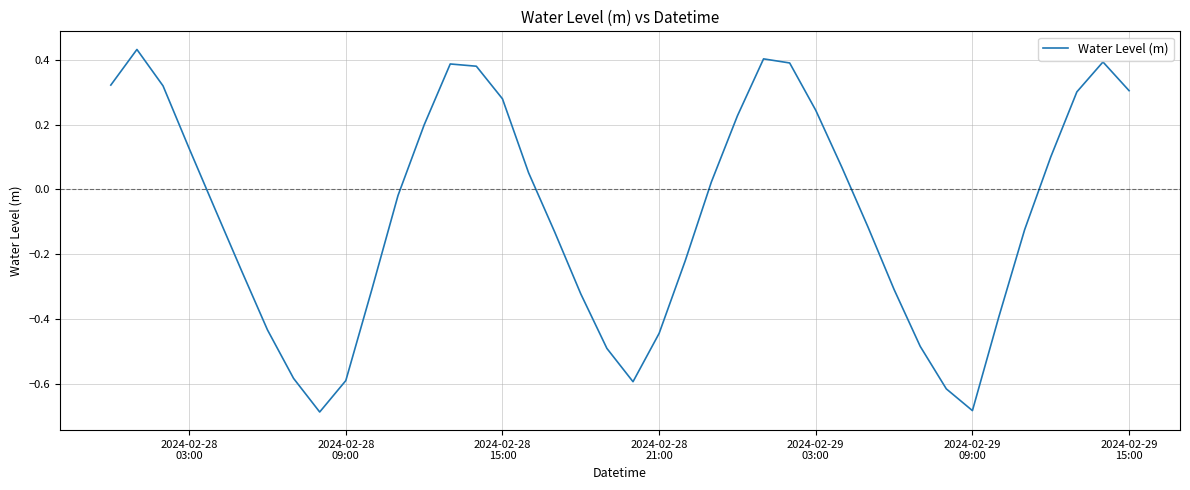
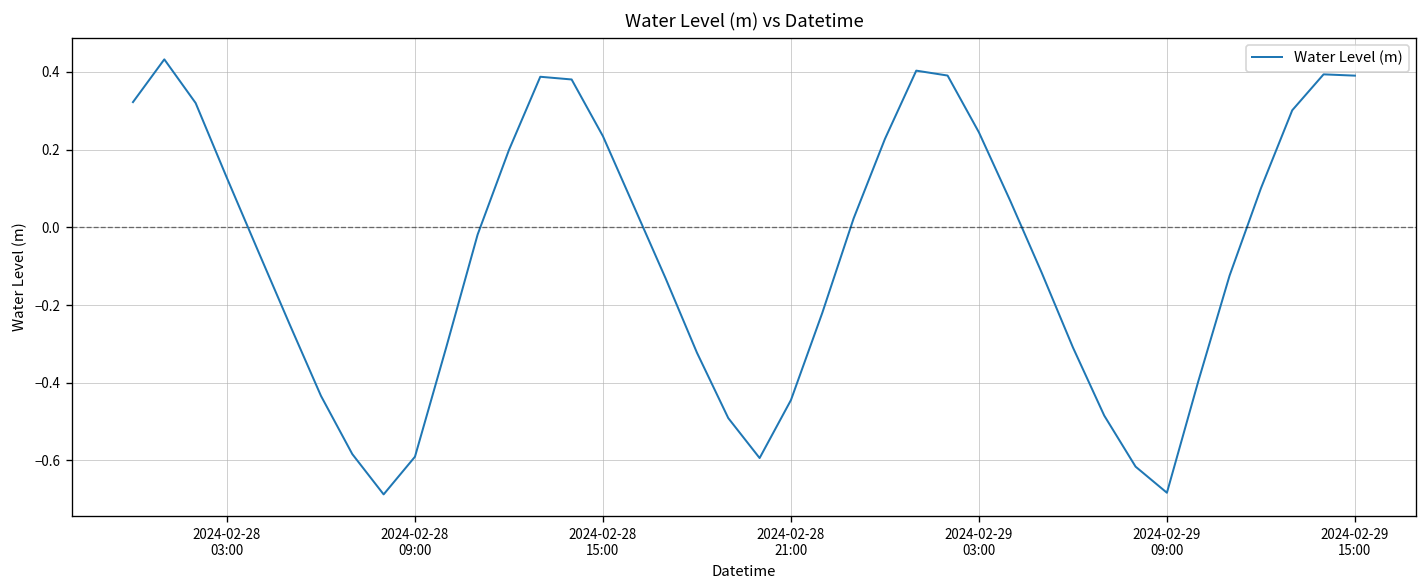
  {
    "2024-02-28 03:00": 0.13,
    "2024-02-28 09:00": -0.59,
-   "2024-02-28 15:00": 0.28,
+   "2024-02-28 15:00": 0.23,
    "2024-02-28 21:00": -0.44,
    "2024-02-29 03:00": 0.24,
    "2024-02-29 09:00": -0.68,
-   "2024-02-29 15:00": 0.31
+   "2024-02-29 15:00": 0.39
  }
